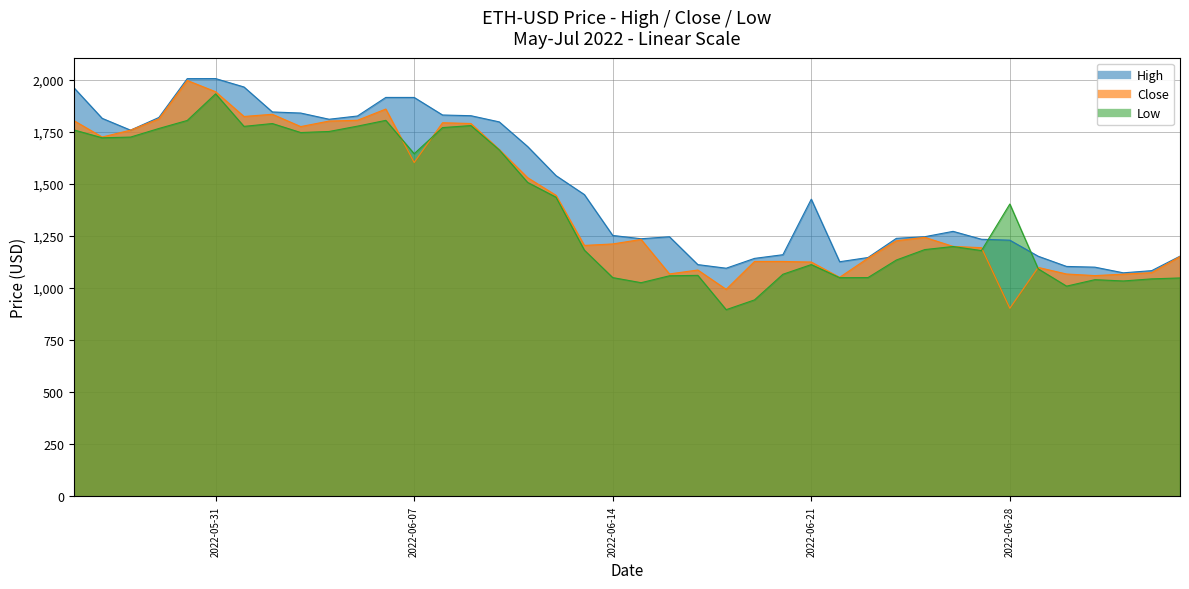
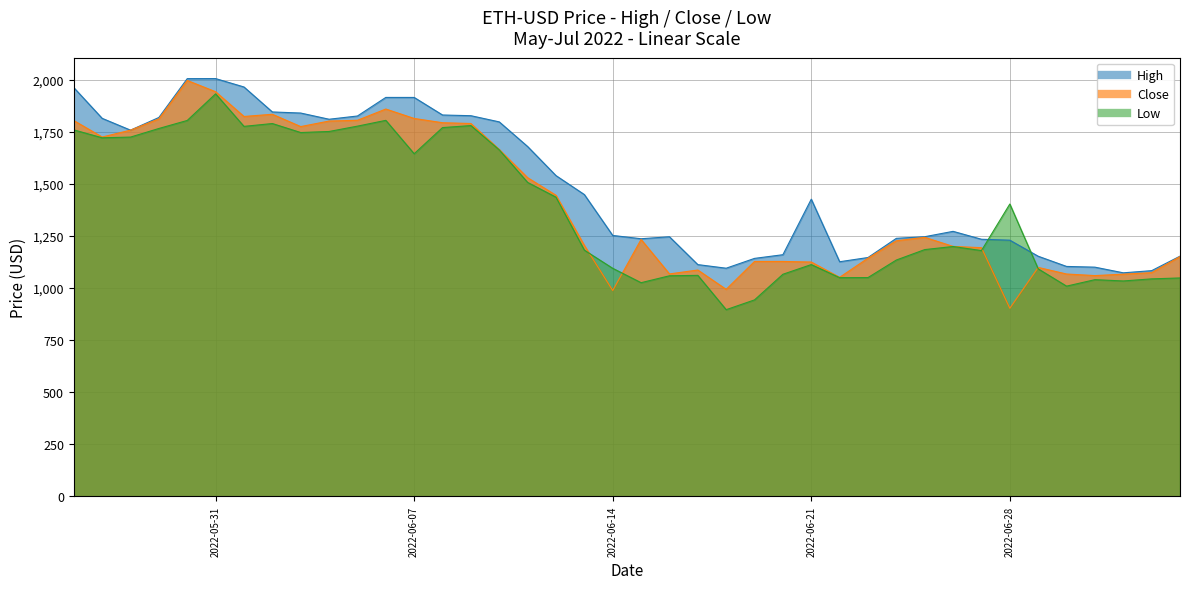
  {
    "High": {
      "2022-05-31": "2,010",
      "2022-06-07": "1,910",
      "2022-06-14": "1,250",
      "2022-06-21": "1,430",
      "2022-06-28": "1,230"
    },
    "Close": {
-     "2022-06-07": "1,600",
-     "2022-06-14": "1,210",
+     "2022-06-07": "1,810",
+     "2022-06-14": "990",
      "2022-06-21": "1,120",
      "2022-06-28": "900"
    },
    "Low": {
      "2022-06-07": "1,640",
-     "2022-06-14": "1,050",
+     "2022-06-14": "1,090",
      "2022-06-21": "1,110",
      "2022-06-28": "1,400"
    }
  }
